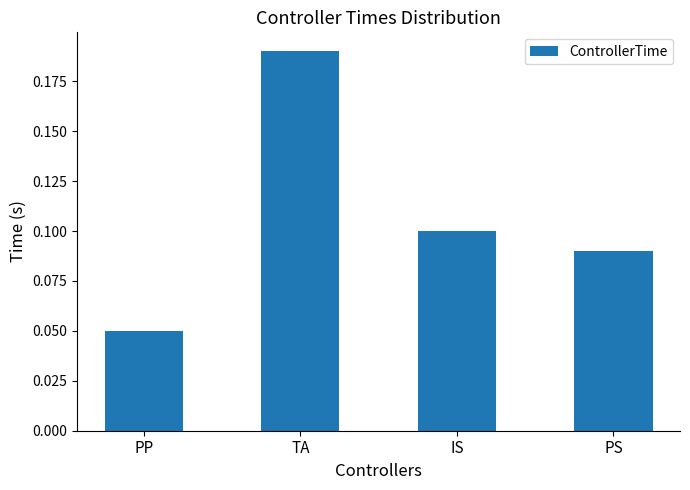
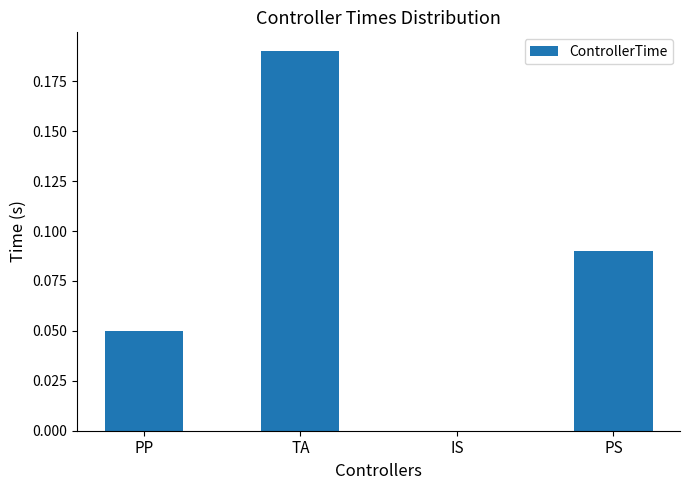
  {
    "PP": 0.050,
    "TA": 0.190,
-   "IS": 0.1,
+   "IS": 0.0,
    "PS": 0.090
  }
